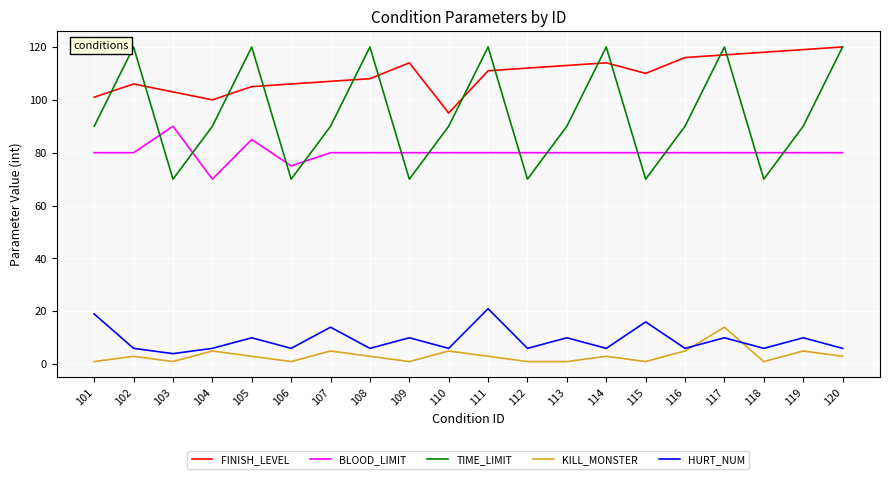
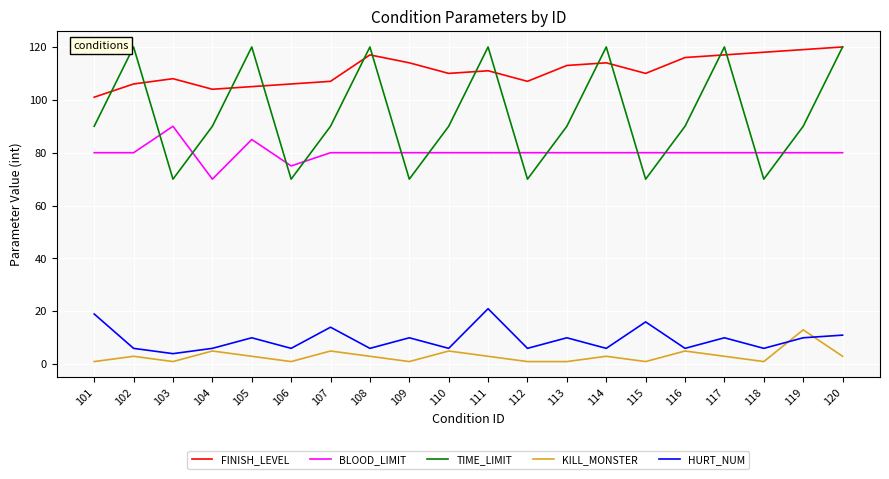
  {
    "FINISH_LEVEL": {
      "101": 101,
      "102": 106,
-     "103": 103,
-     "104": 100,
+     "103": 108,
+     "104": 104,
      "105": 105,
      "106": 106,
      "107": 107,
-     "108": 108,
+     "108": 117,
      "109": 114,
-     "110": 95,
+     "110": 110,
      "111": 111,
-     "112": 112,
+     "112": 107,
      "113": 113,
      "114": 114,
      "115": 110,
      "116": 116,
      "117": 117,
      "118": 118,
      "119": 119
    },
    "BLOOD_LIMIT": {
      "101": 80,
      "102": 80,
      "103": 90,
      "104": 70,
      "105": 85,
      "106": 75,
      "107": 80,
      "108": 80,
      "109": 80,
      "110": 80,
      "111": 80,
      "112": 80,
      "113": 80,
      "114": 80,
      "115": 80,
      "116": 80,
      "117": 80,
      "118": 80,
      "119": 80,
      "120": 80
    },
    "TIME_LIMIT": {
      "101": 90,
      "102": 120,
      "103": 70,
      "104": 90,
      "105": 120,
      "106": 70,
      "107": 90,
      "108": 120,
      "109": 70,
      "110": 90,
      "111": 120,
      "112": 70,
      "113": 90,
      "114": 120,
      "115": 70,
      "116": 90,
      "117": 120,
      "118": 70,
      "119": 90
    },
    "KILL_MONSTER": {
      "101": 1,
      "102": 3,
      "103": 1,
      "104": 5,
      "105": 3,
      "106": 1,
      "107": 5,
      "108": 3,
      "109": 1,
      "110": 5,
      "111": 3,
      "112": 1,
      "113": 1,
      "114": 3,
      "115": 1,
      "116": 5,
-     "117": 14,
+     "117": 3,
      "118": 1,
-     "119": 5,
+     "119": 13,
      "120": 3
    },
    "HURT_NUM": {
      "101": 19,
      "102": 6,
      "103": 4,
      "104": 6,
      "105": 10,
      "106": 6,
      "107": 14,
      "108": 6,
      "109": 10,
      "110": 6,
      "111": 21,
      "112": 6,
      "113": 10,
      "114": 6,
      "115": 16,
      "116": 6,
      "117": 10,
      "118": 6,
      "119": 10,
-     "120": 6
+     "120": 11
    }
  }
